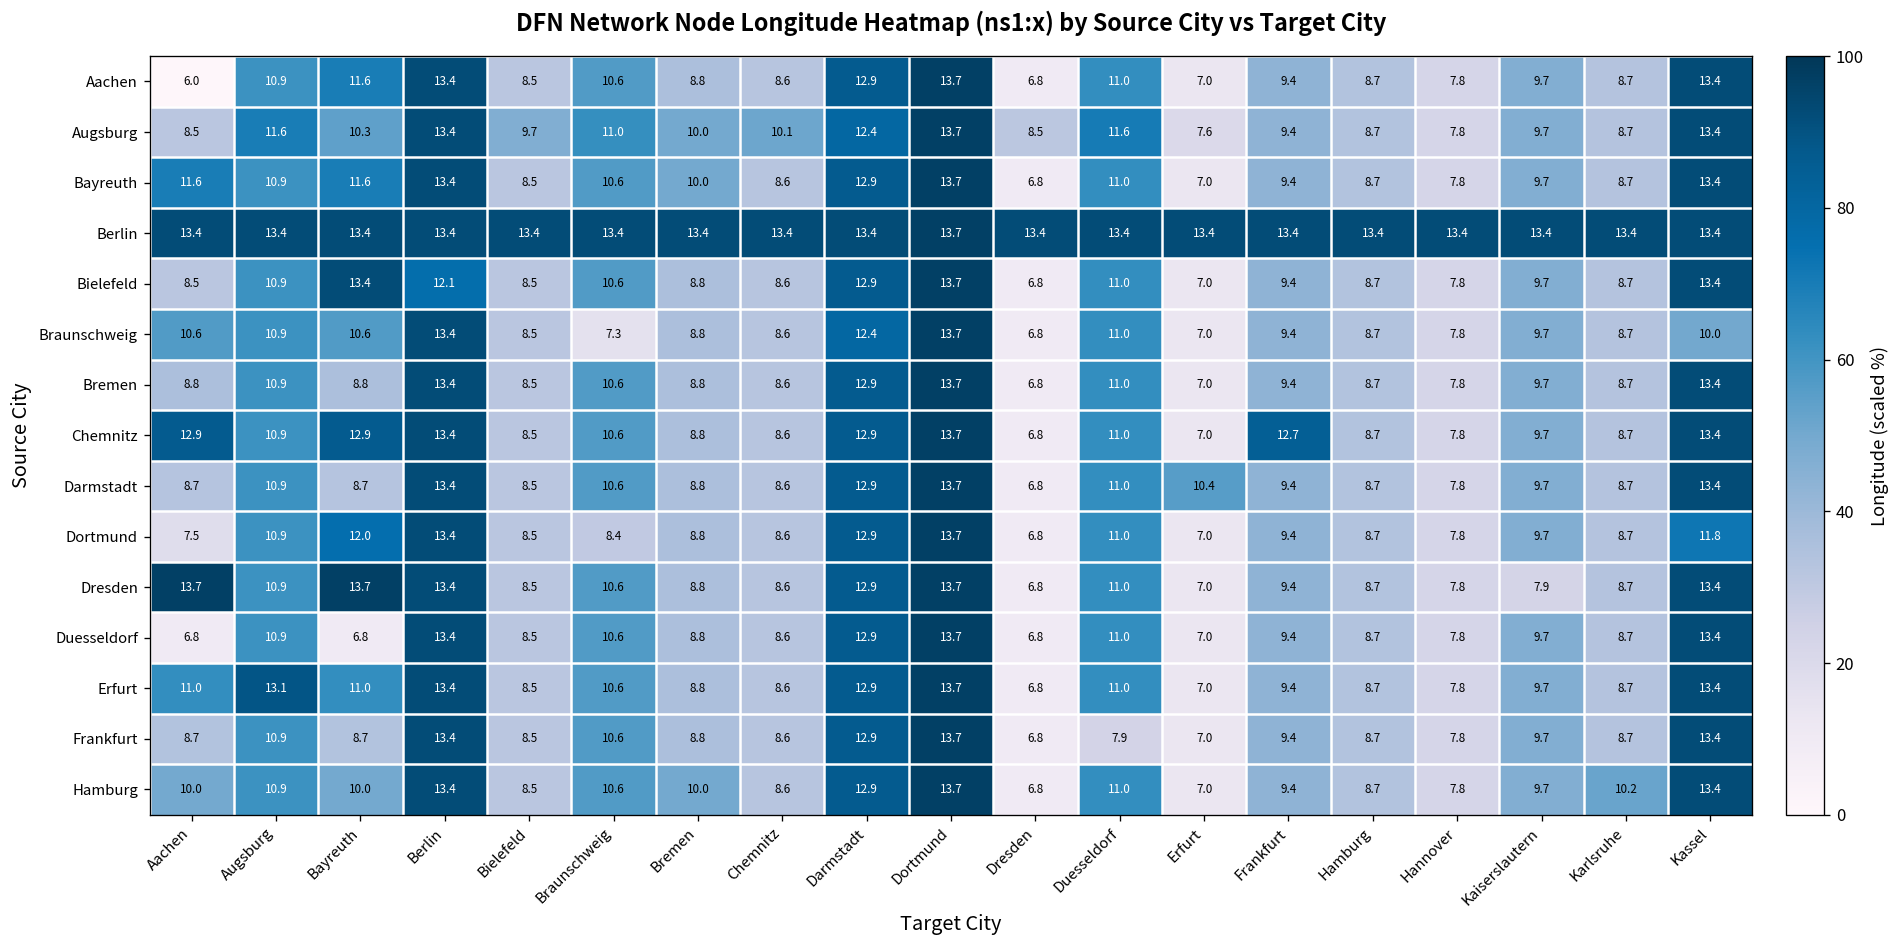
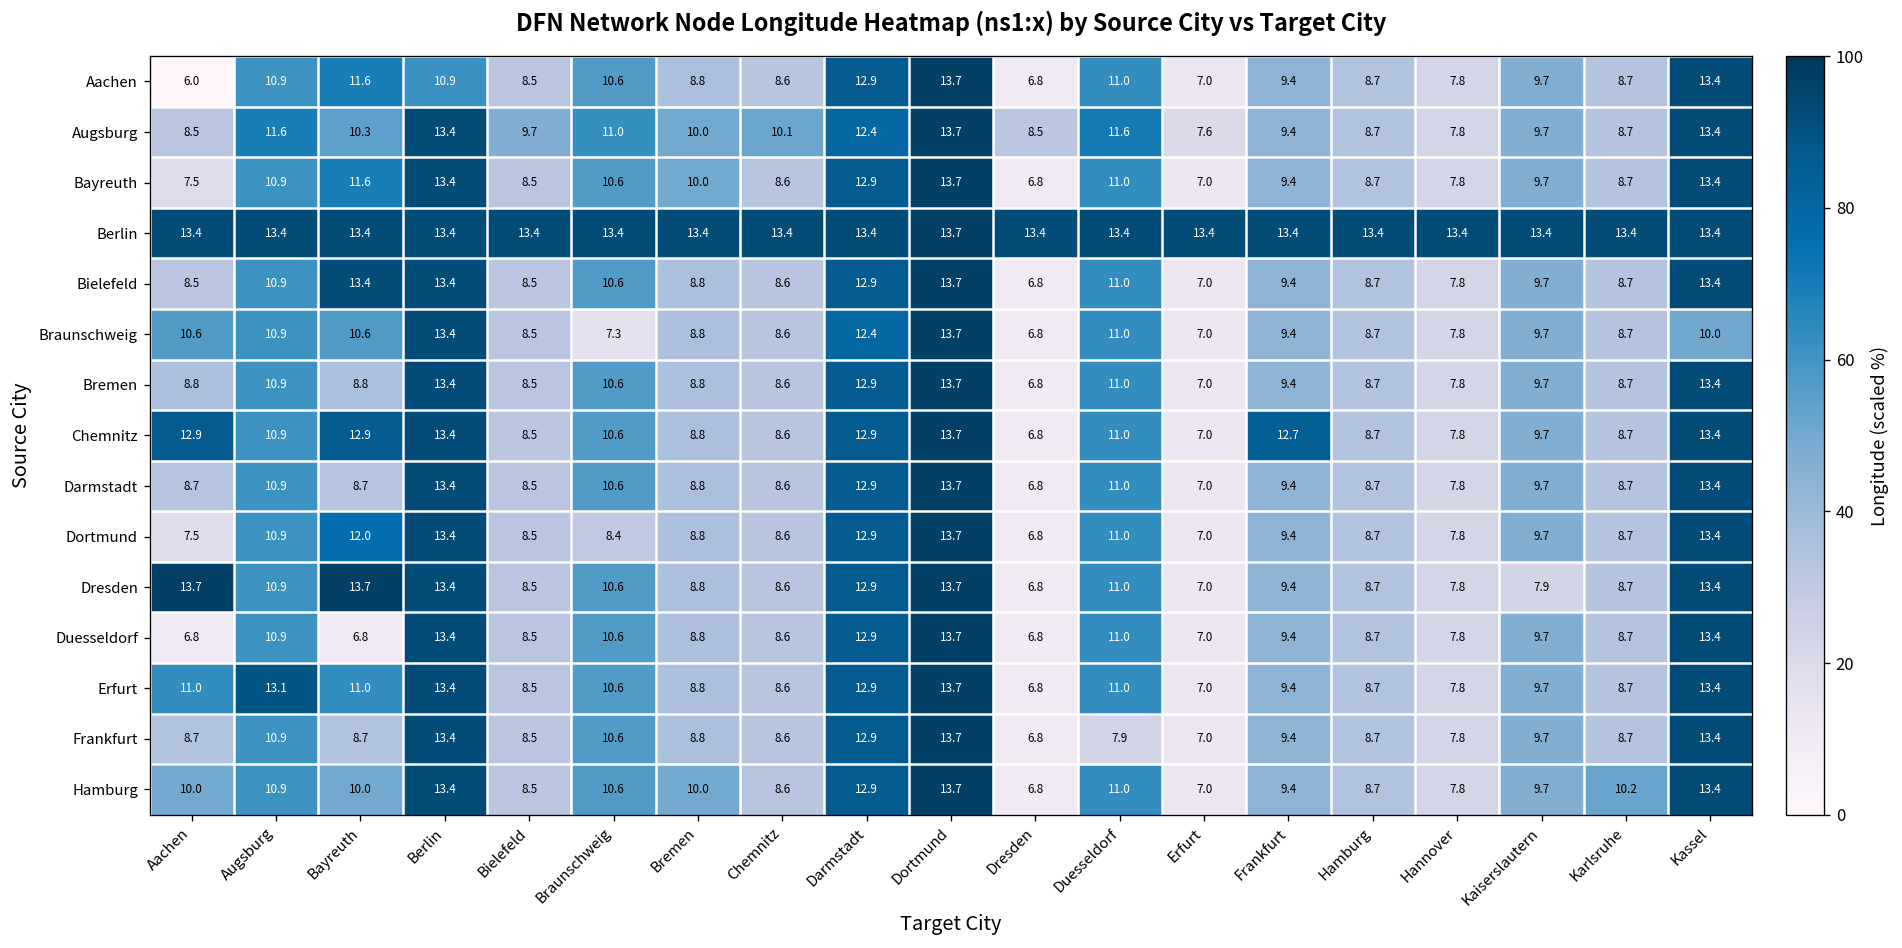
  {
    "Aachen": {
      "Aachen": 6.0,
      "Augsburg": 10.9,
      "Bayreuth": 11.6,
-     "Berlin": 13.4,
+     "Berlin": 10.9,
      "Bielefeld": 8.5,
      "Braunschweig": 10.6,
      "Bremen": 8.8,
      "Chemnitz": 8.6,
      "Darmstadt": 12.9,
      "Dortmund": 13.7,
      "Dresden": 6.8,
      "Duesseldorf": 11.0,
      "Erfurt": 7.0,
      "Frankfurt": 9.4,
      "Hamburg": 8.7,
      "Hannover": 7.8,
      "Kaiserslautern": 9.7,
      "Karlsruhe": 8.7,
      "Kassel": 13.4
    },
    "Bayreuth": {
-     "Aachen": 11.6,
+     "Aachen": 7.5,
      "Augsburg": 10.9,
      "Bayreuth": 11.6,
      "Berlin": 13.4,
      "Bielefeld": 8.5,
      "Braunschweig": 10.6,
      "Bremen": 10.0,
      "Chemnitz": 8.6,
      "Darmstadt": 12.9,
      "Dortmund": 13.7,
      "Dresden": 6.8,
      "Duesseldorf": 11.0,
      "Erfurt": 7.0,
      "Frankfurt": 9.4,
      "Hamburg": 8.7,
      "Hannover": 7.8,
      "Kaiserslautern": 9.7,
      "Karlsruhe": 8.7,
      "Kassel": 13.4
    },
    "Bielefeld": {
      "Aachen": 8.5,
      "Augsburg": 10.9,
      "Bayreuth": 13.4,
-     "Berlin": 12.1,
+     "Berlin": 13.4,
      "Bielefeld": 8.5,
      "Braunschweig": 10.6,
      "Bremen": 8.8,
      "Chemnitz": 8.6,
      "Darmstadt": 12.9,
      "Dortmund": 13.7,
      "Dresden": 6.8,
      "Duesseldorf": 11.0,
      "Erfurt": 7.0,
      "Frankfurt": 9.4,
      "Hamburg": 8.7,
      "Hannover": 7.8,
      "Kaiserslautern": 9.7,
      "Karlsruhe": 8.7,
      "Kassel": 13.4
    },
    "Darmstadt": {
      "Aachen": 8.7,
      "Augsburg": 10.9,
      "Bayreuth": 8.7,
      "Berlin": 13.4,
      "Bielefeld": 8.5,
      "Braunschweig": 10.6,
      "Bremen": 8.8,
      "Chemnitz": 8.6,
      "Darmstadt": 12.9,
      "Dortmund": 13.7,
      "Dresden": 6.8,
      "Duesseldorf": 11.0,
-     "Erfurt": 10.4,
+     "Erfurt": 7.0,
      "Frankfurt": 9.4,
      "Hamburg": 8.7,
      "Hannover": 7.8,
      "Kaiserslautern": 9.7,
      "Karlsruhe": 8.7,
      "Kassel": 13.4
    },
    "Dortmund": {
      "Aachen": 7.5,
      "Augsburg": 10.9,
      "Bayreuth": 12.0,
      "Berlin": 13.4,
      "Bielefeld": 8.5,
      "Braunschweig": 8.4,
      "Bremen": 8.8,
      "Chemnitz": 8.6,
      "Darmstadt": 12.9,
      "Dortmund": 13.7,
      "Dresden": 6.8,
      "Duesseldorf": 11.0,
      "Erfurt": 7.0,
      "Frankfurt": 9.4,
      "Hamburg": 8.7,
      "Hannover": 7.8,
      "Kaiserslautern": 9.7,
      "Karlsruhe": 8.7,
-     "Kassel": 11.8
+     "Kassel": 13.4
    }
  }
